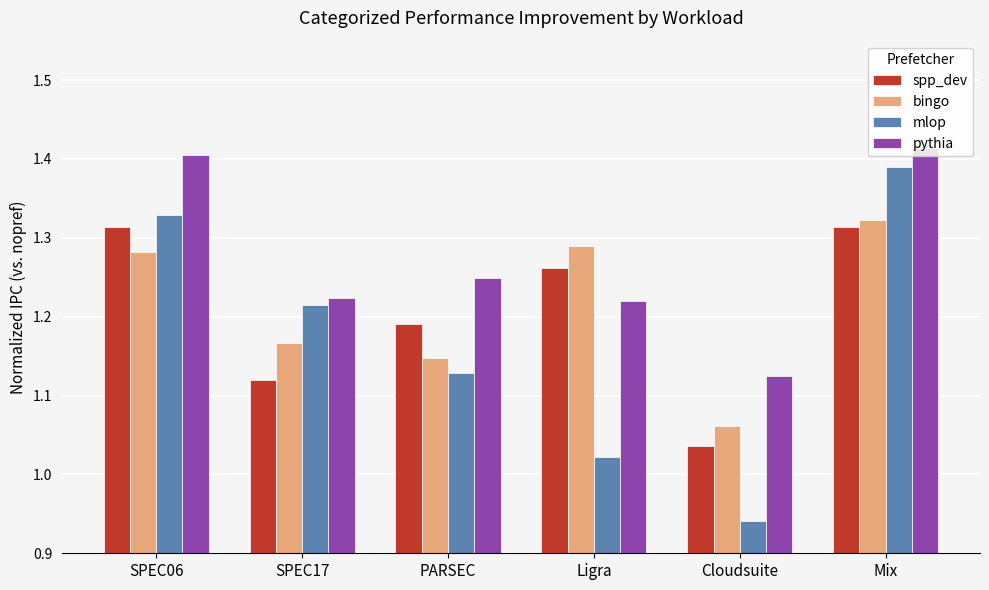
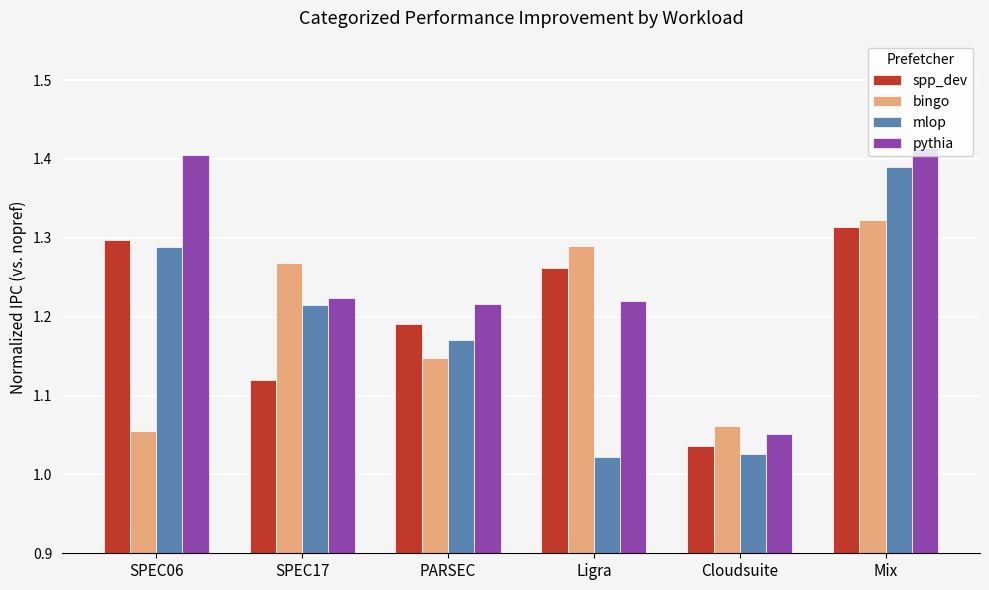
  {
    "spp_dev": {
-     "SPEC06": 1.31,
+     "SPEC06": 1.30,
      "SPEC17": 1.12,
      "PARSEC": 1.19,
      "Ligra": 1.26,
      "Cloudsuite": 1.04,
      "Mix": 1.31
    },
    "bingo": {
-     "SPEC06": 1.28,
-     "SPEC17": 1.17,
+     "SPEC06": 1.06,
+     "SPEC17": 1.27,
      "PARSEC": 1.15,
      "Ligra": 1.29,
      "Cloudsuite": 1.06,
      "Mix": 1.32
    },
    "mlop": {
-     "SPEC06": 1.33,
+     "SPEC06": 1.29,
      "SPEC17": 1.22,
-     "PARSEC": 1.13,
+     "PARSEC": 1.17,
      "Ligra": 1.02,
-     "Cloudsuite": 0.94,
+     "Cloudsuite": 1.03,
      "Mix": 1.39
    },
    "pythia": {
      "SPEC06": 1.40,
      "SPEC17": 1.22,
-     "PARSEC": 1.25,
+     "PARSEC": 1.22,
      "Ligra": 1.22,
-     "Cloudsuite": 1.12
+     "Cloudsuite": 1.05
    }
  }
